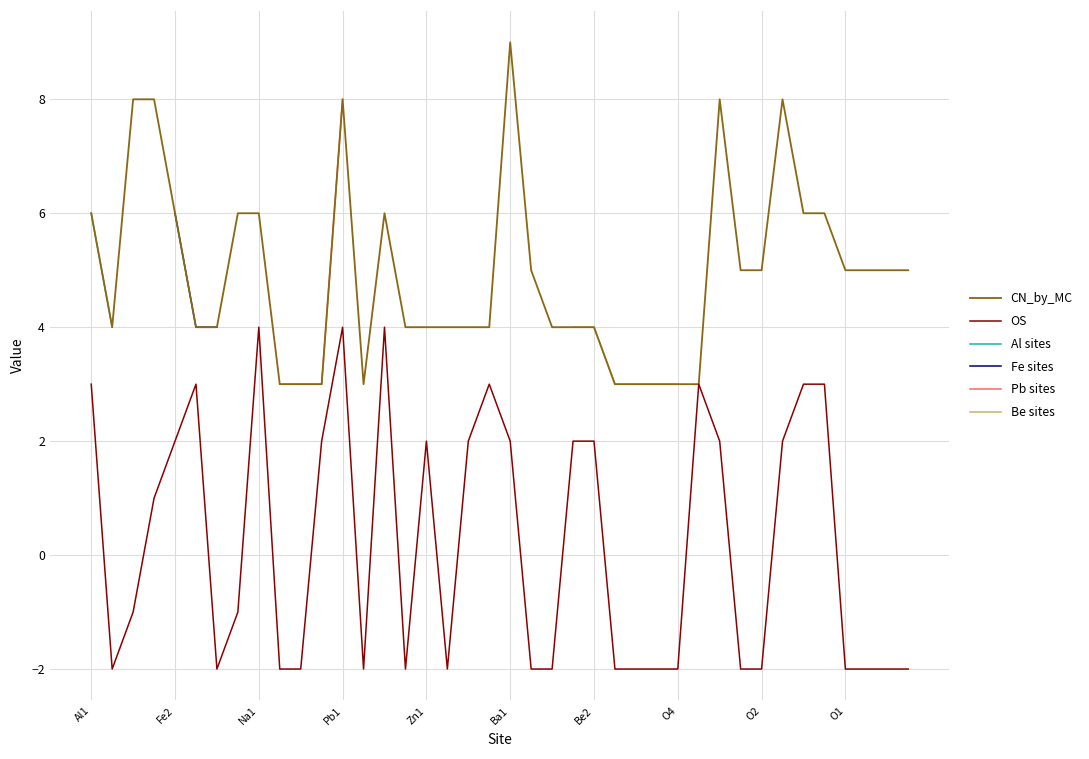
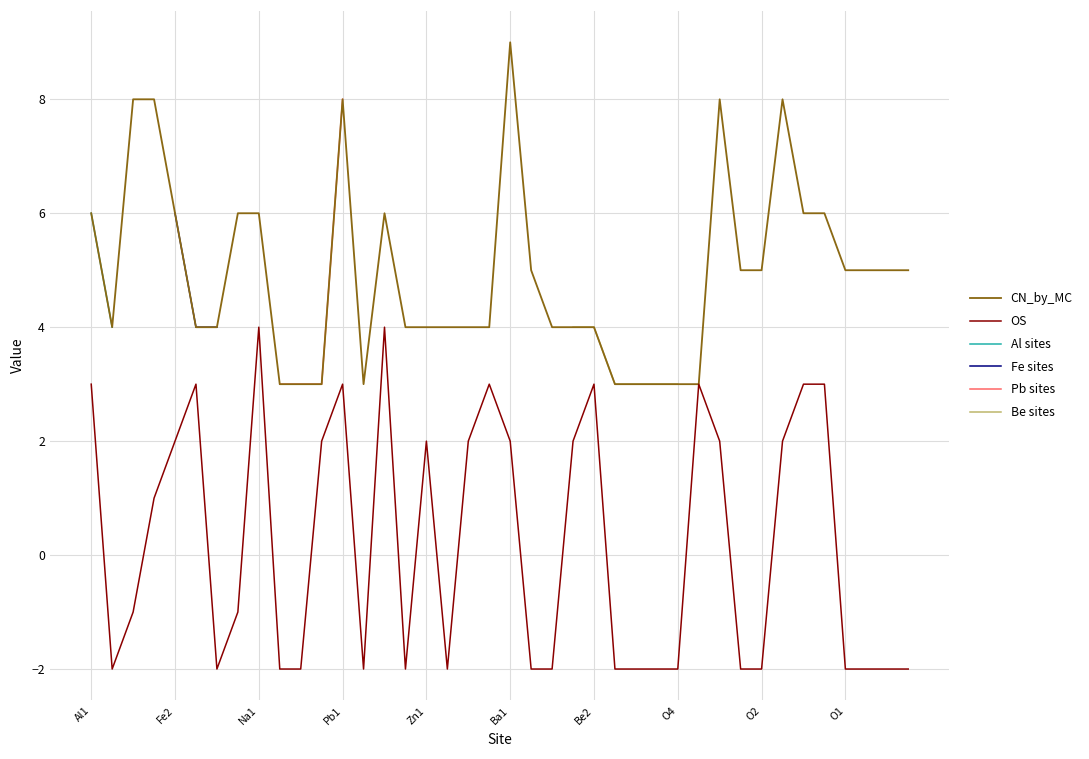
  {
    "CN_by_MC": {
      "Na1": 6,
      "Ba1": 9
    },
    "OS": {
      "Na1": 4,
-     "Pb1": 4,
+     "Pb1": 3,
      "Ba1": 2,
-     "Be2": 2
+     "Be2": 3
    }
  }
